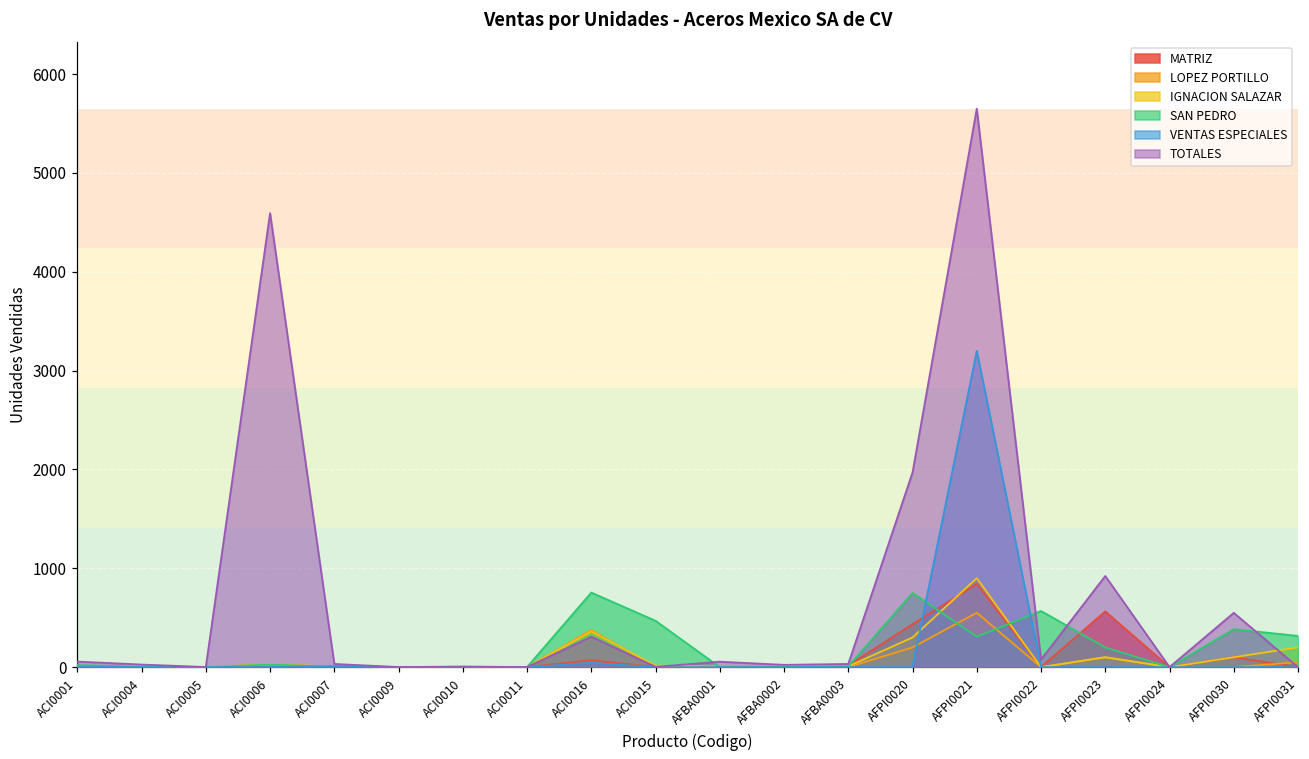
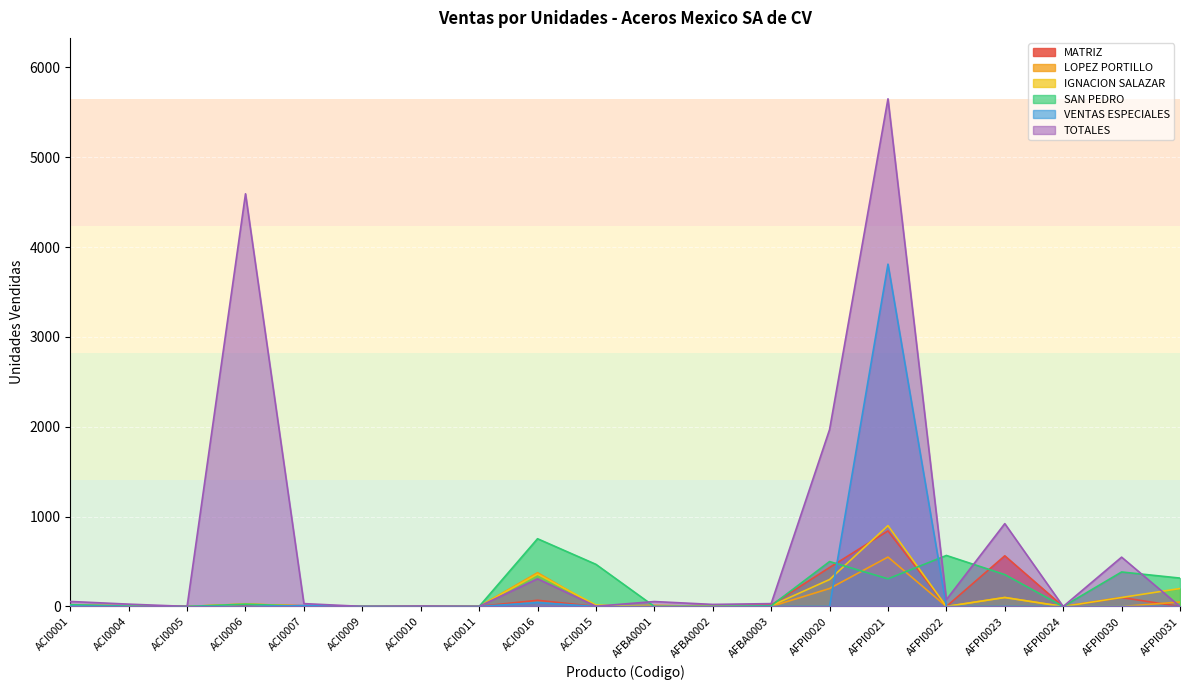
  {
    "MATRIZ": {
      "AFPI0020": 400,
      "AFPI0021": 800,
      "AFPI0023": 600
    },
    "SAN PEDRO": {
      "ACI0016": 800,
      "ACI0015": 500,
-     "AFPI0020": 800,
+     "AFPI0020": 500,
      "AFPI0021": 300,
      "AFPI0022": 600,
-     "AFPI0023": 200,
+     "AFPI0023": 400,
      "AFPI0030": 400,
      "AFPI0031": 300
    },
    "VENTAS ESPECIALES": {
      "AFPI0020": 0,
-     "AFPI0021": 3200,
+     "AFPI0021": 3800,
      "AFPI0023": 0
    },
    "TOTALES": {
      "ACI0001": 100,
      "ACI0006": 4600,
      "ACI0016": 300,
      "AFBA0001": 100,
      "AFPI0020": 2000,
      "AFPI0021": 5700,
      "AFPI0022": 100,
      "AFPI0023": 900,
      "AFPI0030": 500
    }
  }
